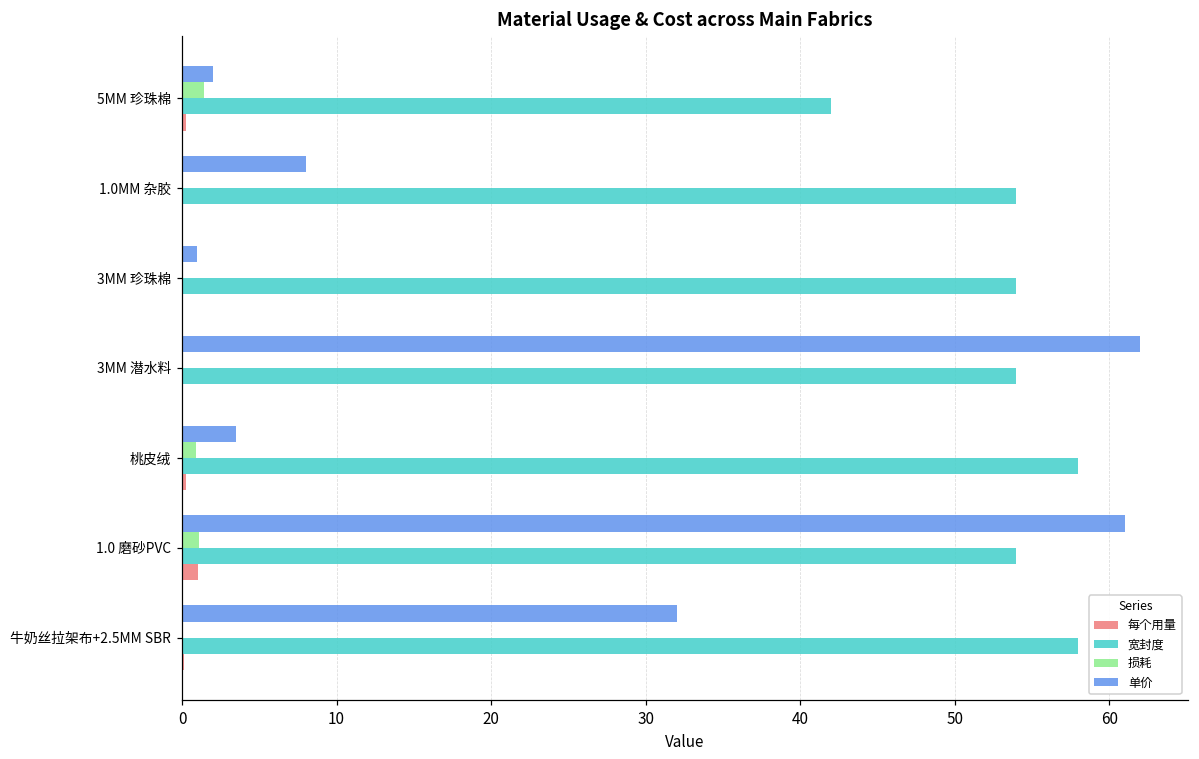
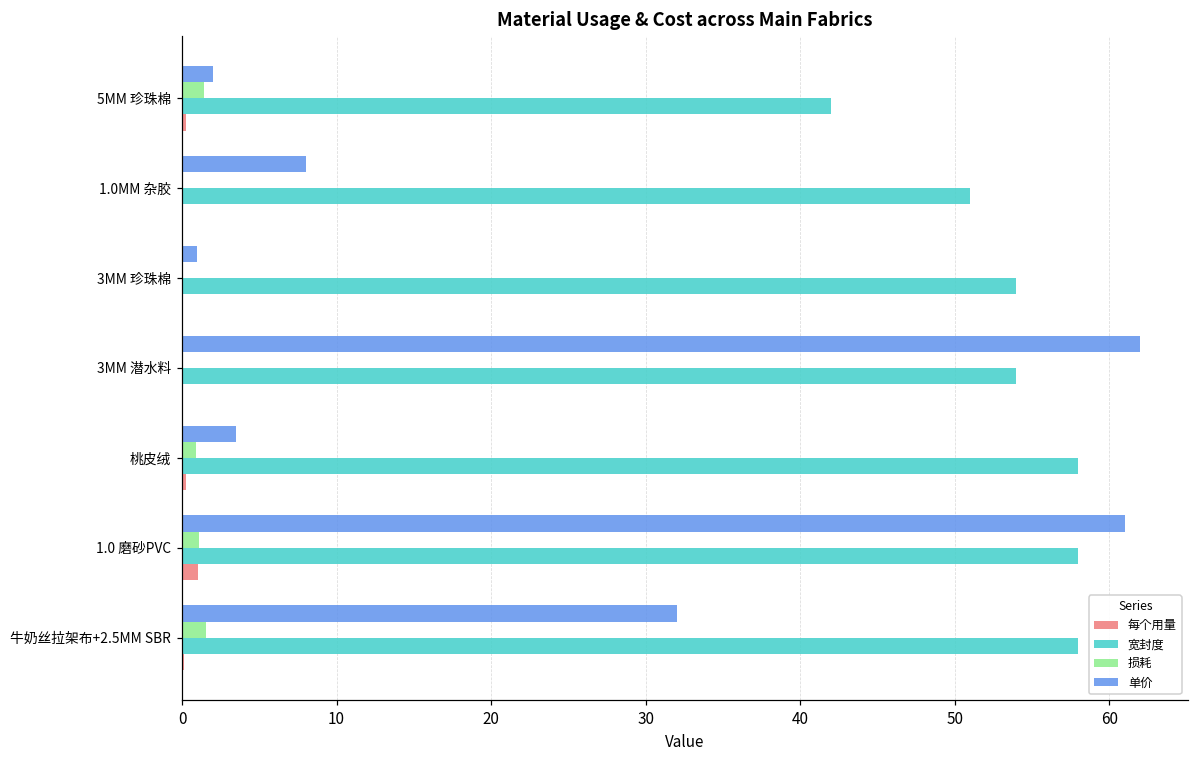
  {
    "每个用量": {
      "5MM 珍珠棉": 0.3,
      "桃皮绒": 0.3,
      "1.0 磨砂PVC": 1.0
    },
    "宽封度": {
      "5MM 珍珠棉": 42,
-     "1.0MM 杂胶": 54,
+     "1.0MM 杂胶": 51,
      "3MM 珍珠棉": 54,
      "3MM 潜水料": 54,
      "桃皮绒": 58,
-     "1.0 磨砂PVC": 54,
+     "1.0 磨砂PVC": 58,
      "牛奶丝拉架布+2.5MM SBR": 58
    },
    "损耗": {
      "5MM 珍珠棉": 1.4,
      "桃皮绒": 0.9,
      "1.0 磨砂PVC": 1.1,
-     "牛奶丝拉架布+2.5MM SBR": 0.0
+     "牛奶丝拉架布+2.5MM SBR": 1.5
    },
    "单价": {
      "5MM 珍珠棉": 2.0,
      "1.0MM 杂胶": 8.0,
      "3MM 珍珠棉": 1.0,
      "3MM 潜水料": 62.0,
      "桃皮绒": 3.5,
      "1.0 磨砂PVC": 61.0,
      "牛奶丝拉架布+2.5MM SBR": 32.0
    }
  }
